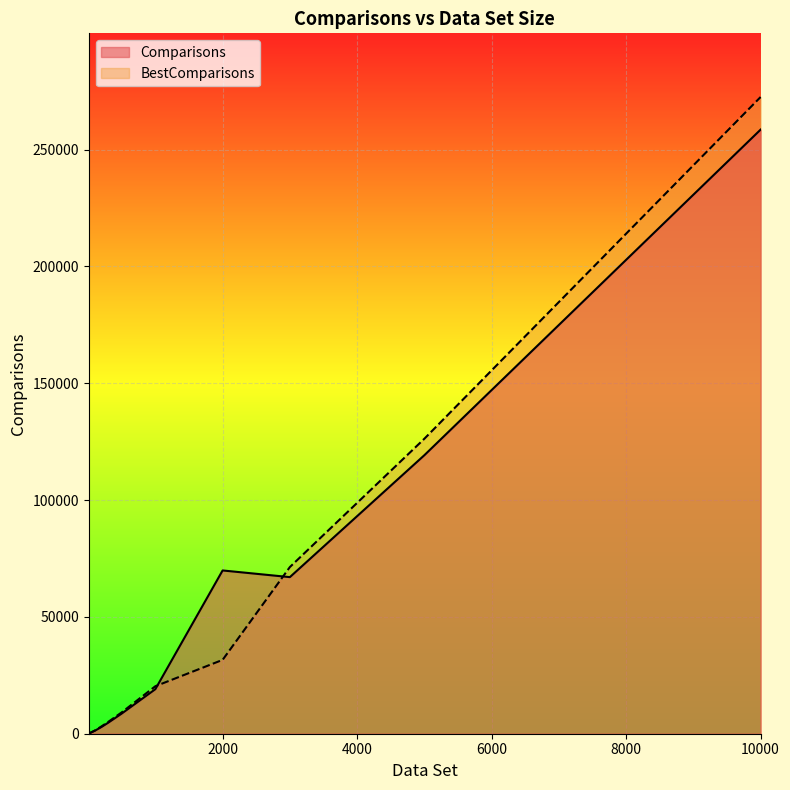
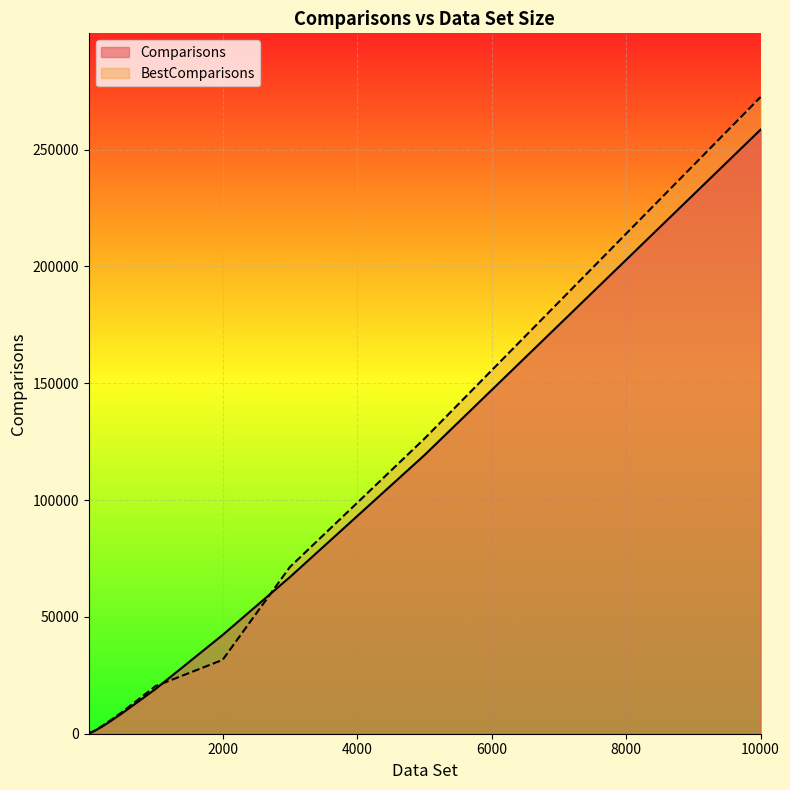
  {
    "Comparisons": {
-     "2000": 70000,
+     "2000": 42000,
      "10000": 259000
    },
    "BestComparisons": {
      "2000": 32000,
      "10000": 273000
    }
  }
